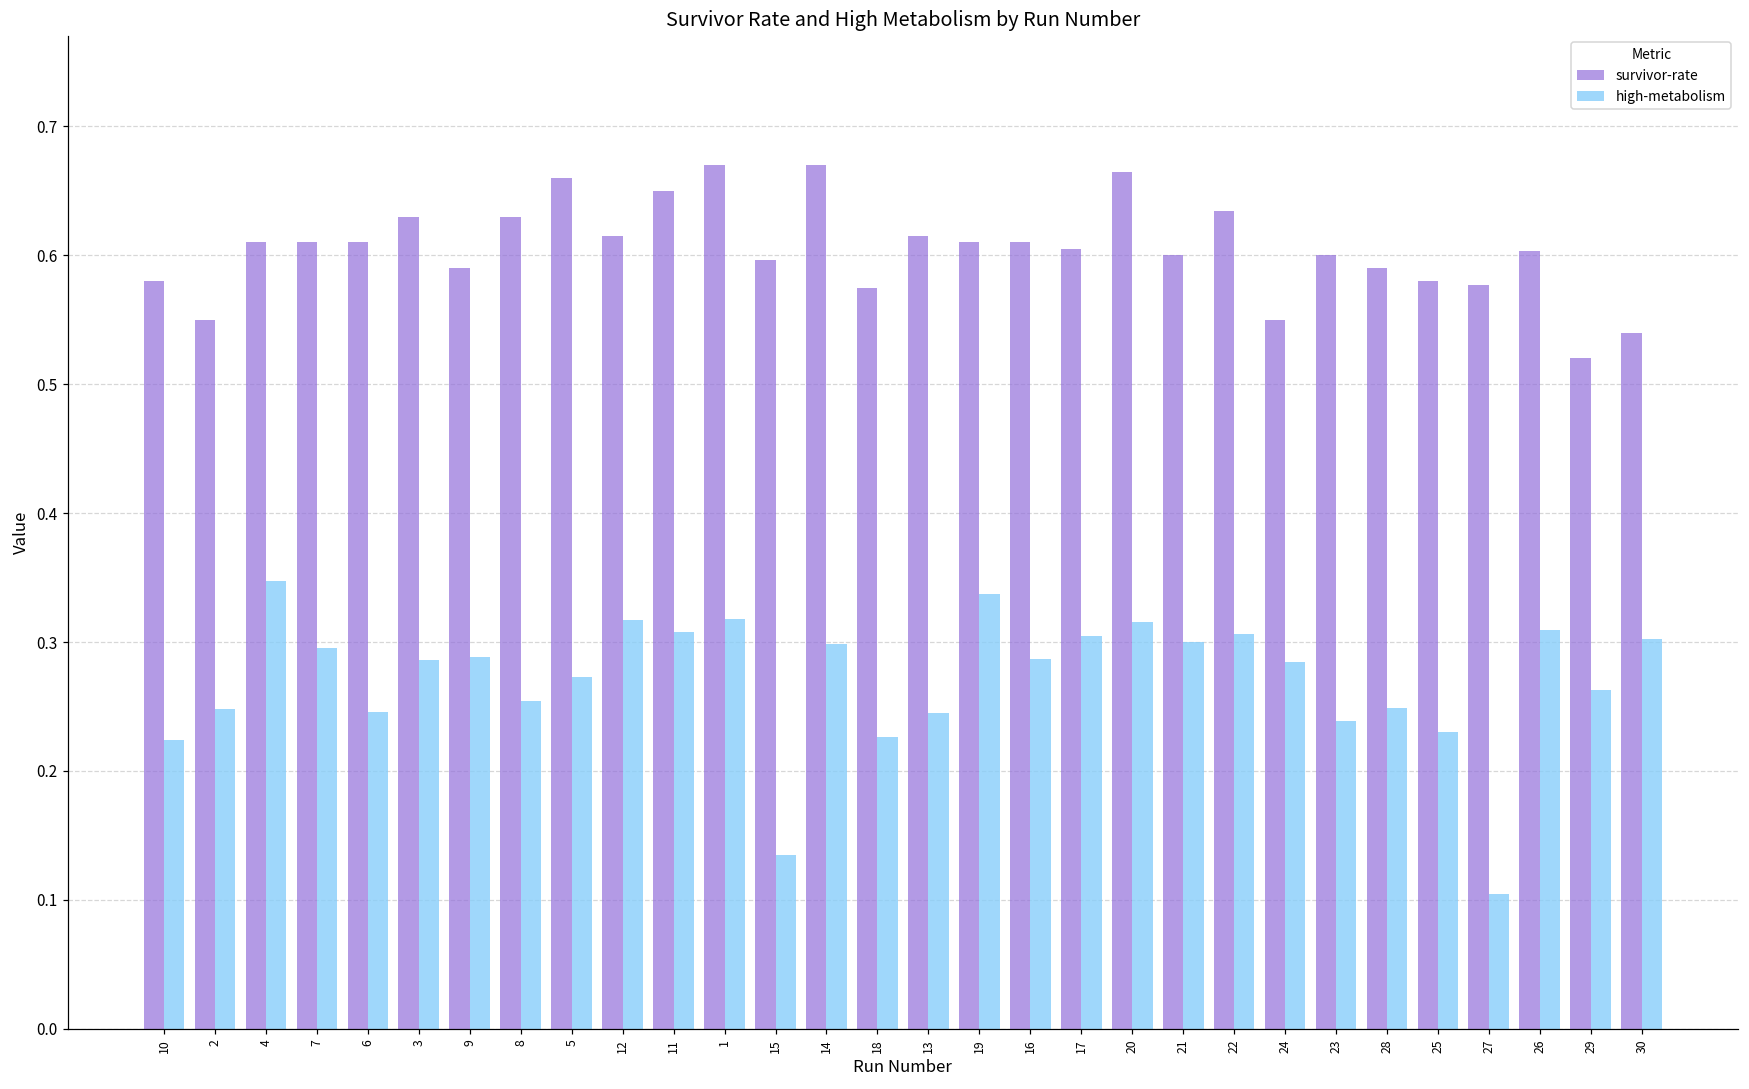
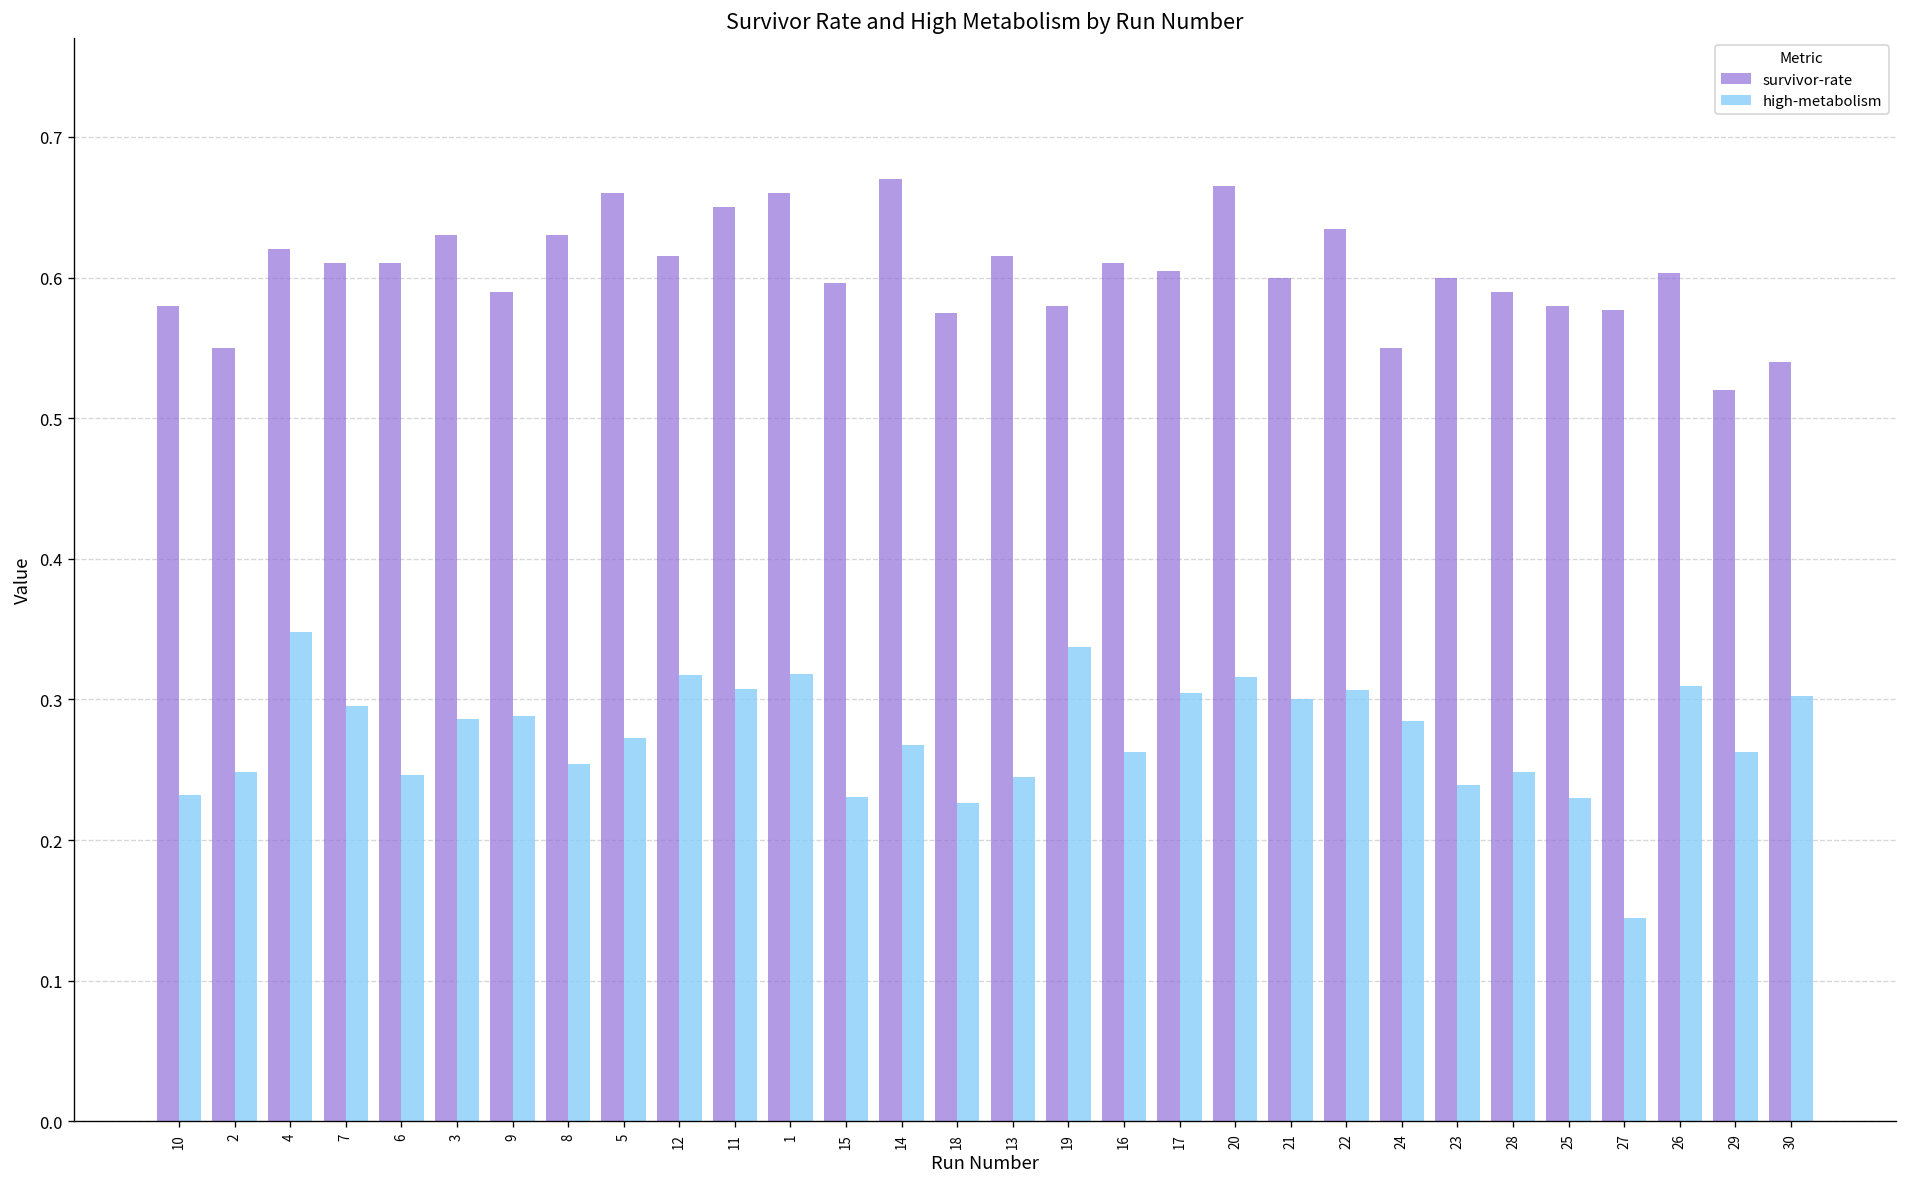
  {
    "survivor-rate": {
      "10": 0.58,
      "2": 0.55,
-     "4": 0.61,
+     "4": 0.62,
      "7": 0.61,
      "6": 0.61,
      "3": 0.63,
      "9": 0.59,
      "8": 0.63,
      "5": 0.66,
      "12": 0.615,
      "11": 0.65,
-     "1": 0.67,
+     "1": 0.66,
      "15": 0.596,
      "14": 0.67,
      "18": 0.575,
      "13": 0.615,
-     "19": 0.61,
+     "19": 0.58,
      "16": 0.61,
      "17": 0.605,
      "20": 0.665,
      "21": 0.60,
      "22": 0.635,
      "24": 0.55,
      "23": 0.60,
      "28": 0.59,
      "25": 0.58,
      "27": 0.577,
      "26": 0.603,
      "29": 0.52,
      "30": 0.54
    },
    "high-metabolism": {
-     "10": 0.224,
+     "10": 0.232,
      "2": 0.248,
      "4": 0.348,
      "7": 0.295,
      "6": 0.246,
      "3": 0.286,
      "9": 0.288,
      "8": 0.254,
      "5": 0.273,
      "12": 0.317,
      "11": 0.308,
      "1": 0.318,
-     "15": 0.135,
-     "14": 0.299,
+     "15": 0.231,
+     "14": 0.267,
      "18": 0.226,
      "13": 0.245,
      "19": 0.337,
-     "16": 0.287,
+     "16": 0.262,
      "17": 0.305,
      "20": 0.316,
      "21": 0.300,
      "22": 0.306,
      "24": 0.285,
      "23": 0.239,
      "28": 0.249,
      "25": 0.230,
-     "27": 0.104,
+     "27": 0.145,
      "26": 0.309,
      "29": 0.263,
      "30": 0.302
    }
  }
